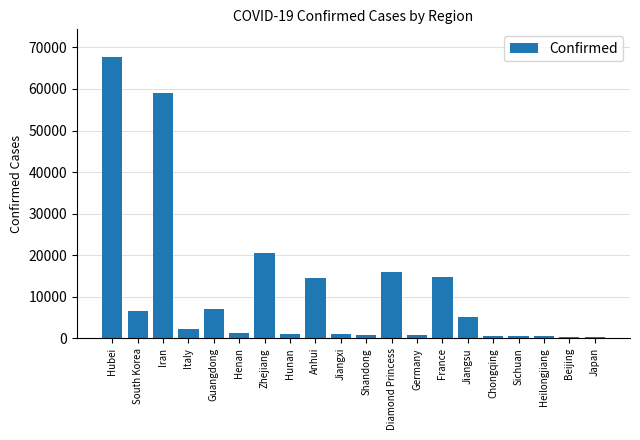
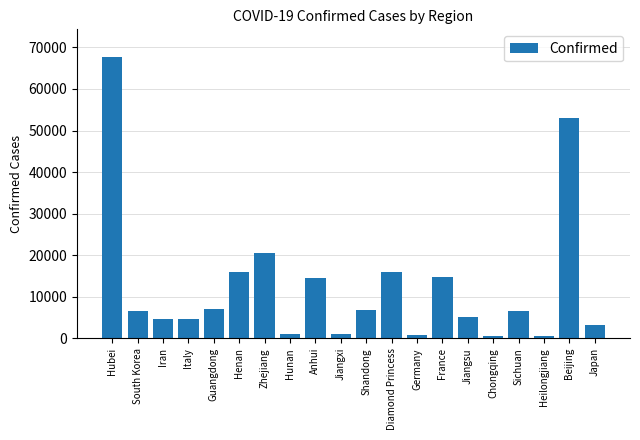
  {
    "Hubei": 68000,
    "South Korea": 7000,
-   "Iran": 59000,
-   "Italy": 2000,
+   "Iran": 5000,
+   "Italy": 5000,
    "Guangdong": 7000,
-   "Henan": 1000,
+   "Henan": 16000,
    "Zhejiang": 20000,
    "Hunan": 1000,
    "Anhui": 15000,
    "Jiangxi": 1000,
-   "Shandong": 1000,
+   "Shandong": 7000,
    "Diamond Princess": 16000,
    "Germany": 1000,
    "France": 15000,
    "Jiangsu": 5000,
-   "Sichuan": 1000,
-   "Beijing": 0,
-   "Japan": 0
+   "Sichuan": 6000,
+   "Beijing": 53000,
+   "Japan": 3000
  }
